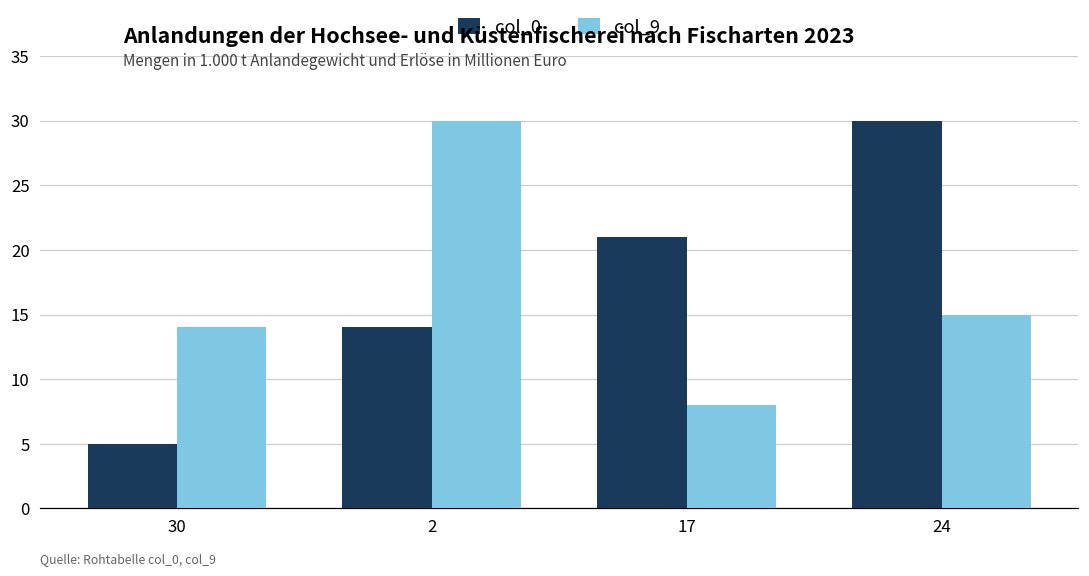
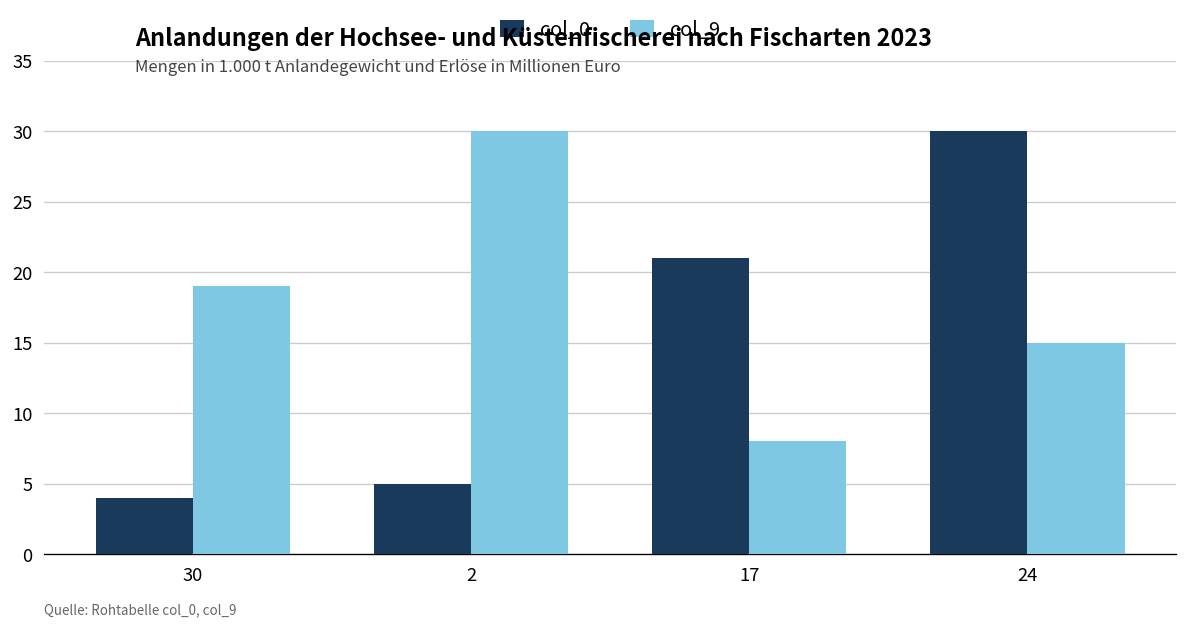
  {
    "col_0": {
-     "30": 5,
-     "2": 14,
+     "30": 4,
+     "2": 5,
      "17": 21,
      "24": 30
    },
    "col_9": {
-     "30": 14,
+     "30": 19,
      "2": 30,
      "17": 8,
      "24": 15
    }
  }
